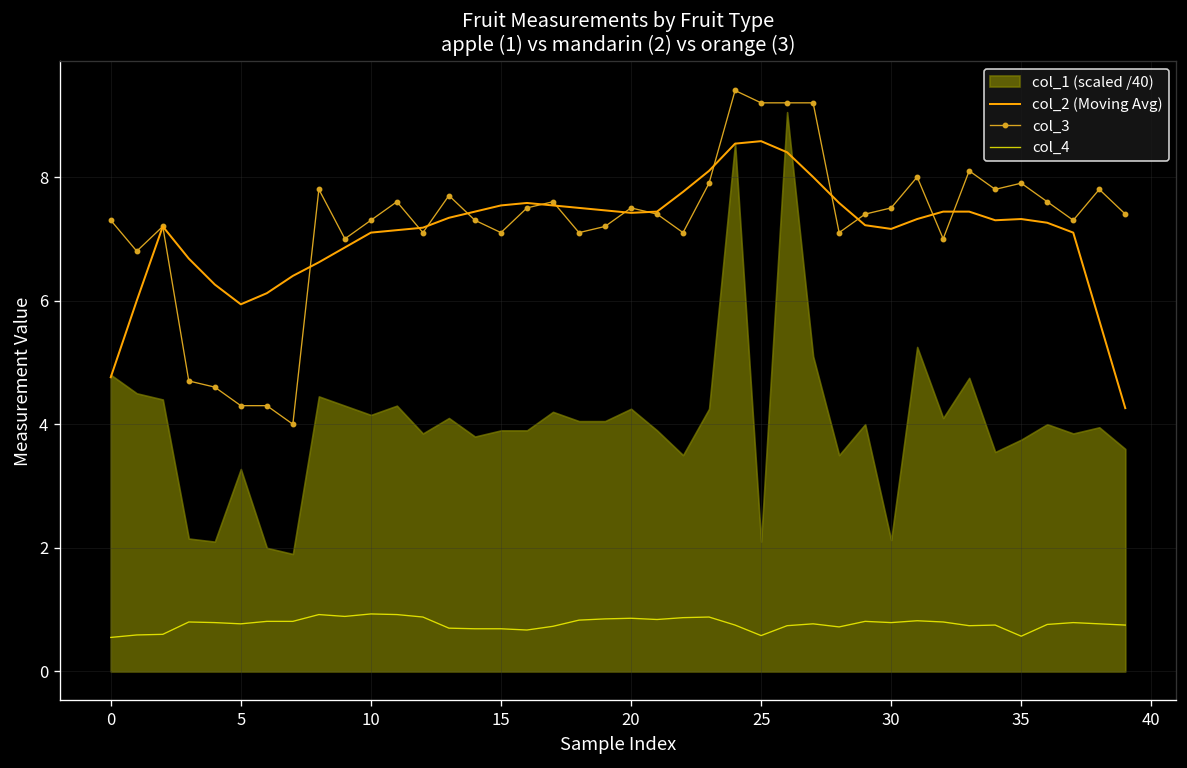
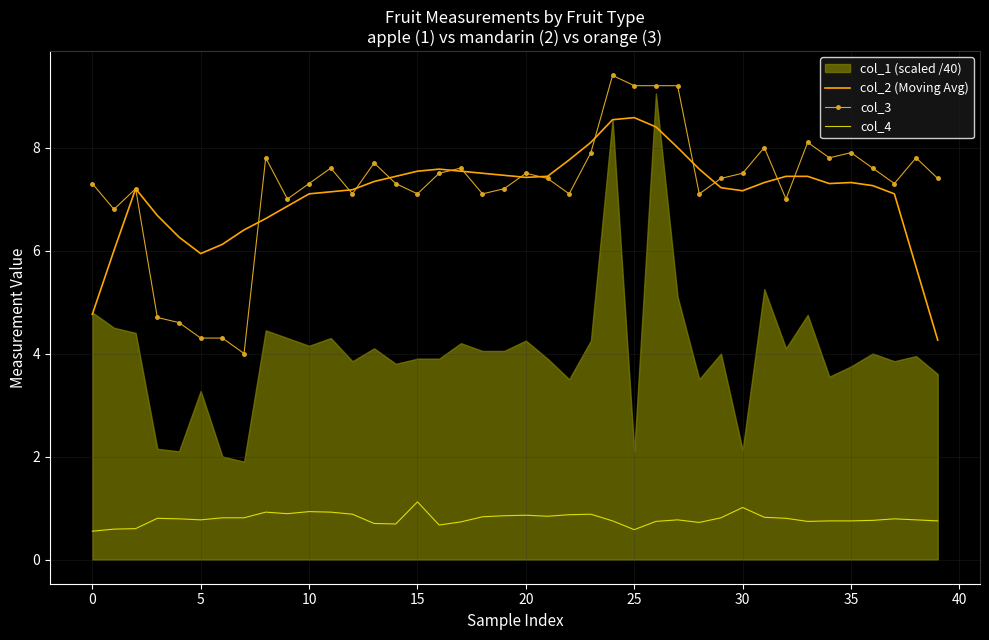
  {
    "col_1 (scaled /40)": {
      "5": 3.3,
      "10": 4.2,
      "15": 3.9,
      "20": 4.3,
      "25": 2.1,
      "30": 2.1,
      "35": 3.8
    },
    "col_4": {
      "0": 0.6,
      "5": 0.8,
      "10": 0.9,
-     "15": 0.7,
+     "15": 1.1,
      "20": 0.9,
      "25": 0.6,
-     "30": 0.8,
-     "35": 0.6
+     "30": 1.0,
+     "35": 0.8
    }
  }
